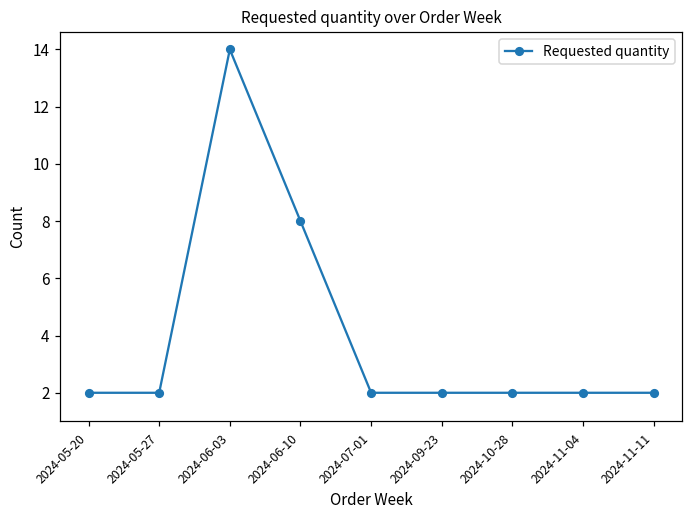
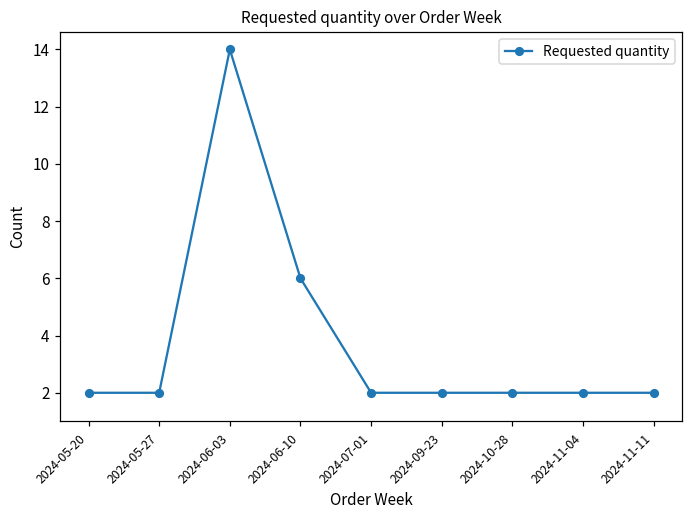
  {
    "2024-05-20": 2,
    "2024-05-27": 2,
    "2024-06-03": 14,
-   "2024-06-10": 8,
+   "2024-06-10": 6,
    "2024-07-01": 2,
    "2024-09-23": 2,
    "2024-10-28": 2,
    "2024-11-04": 2,
    "2024-11-11": 2
  }
